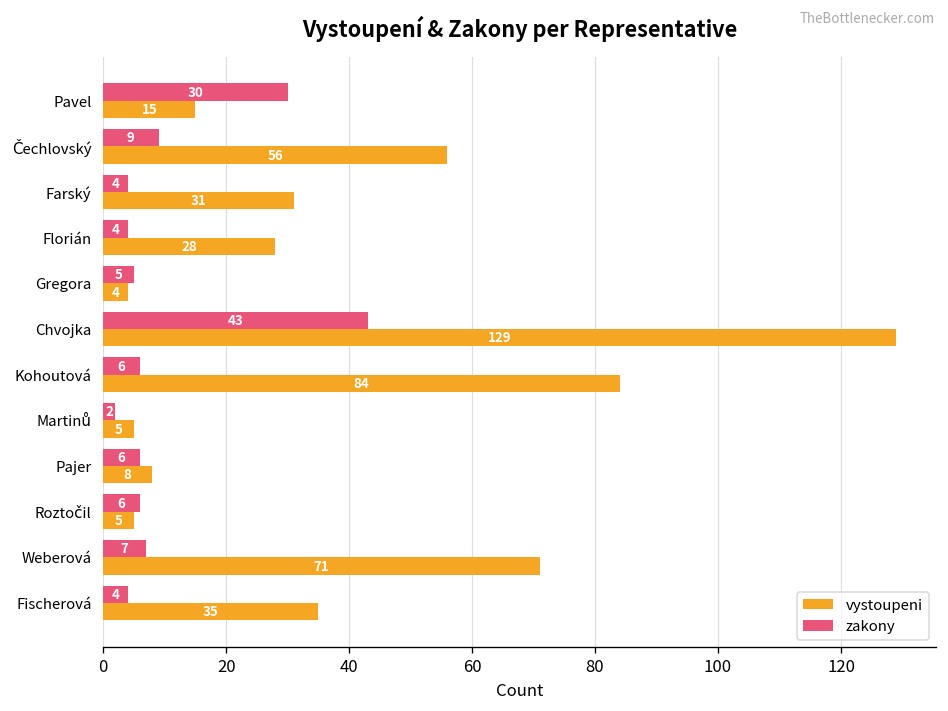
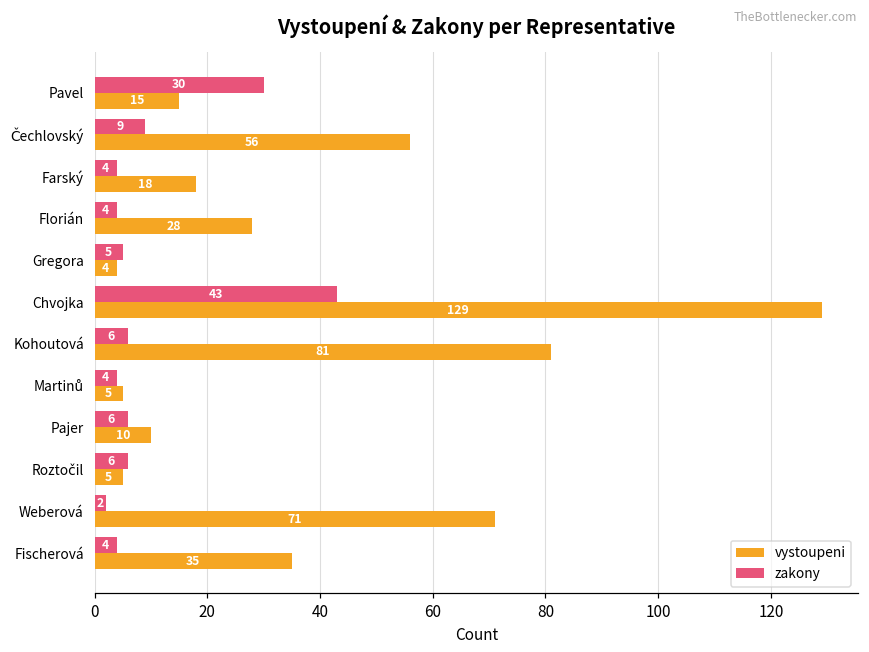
  {
    "vystoupeni": {
      "Pavel": 15,
      "Čechlovský": 56,
-     "Farský": 31,
+     "Farský": 18,
      "Florián": 28,
      "Gregora": 4,
      "Chvojka": 129,
-     "Kohoutová": 84,
+     "Kohoutová": 81,
      "Martinů": 5,
-     "Pajer": 8,
+     "Pajer": 10,
      "Roztočil": 5,
      "Weberová": 71,
      "Fischerová": 35
    },
    "zakony": {
      "Pavel": 30,
      "Čechlovský": 9,
      "Farský": 4,
      "Florián": 4,
      "Gregora": 5,
      "Chvojka": 43,
      "Kohoutová": 6,
-     "Martinů": 2,
+     "Martinů": 4,
      "Pajer": 6,
      "Roztočil": 6,
-     "Weberová": 7,
+     "Weberová": 2,
      "Fischerová": 4
    }
  }
